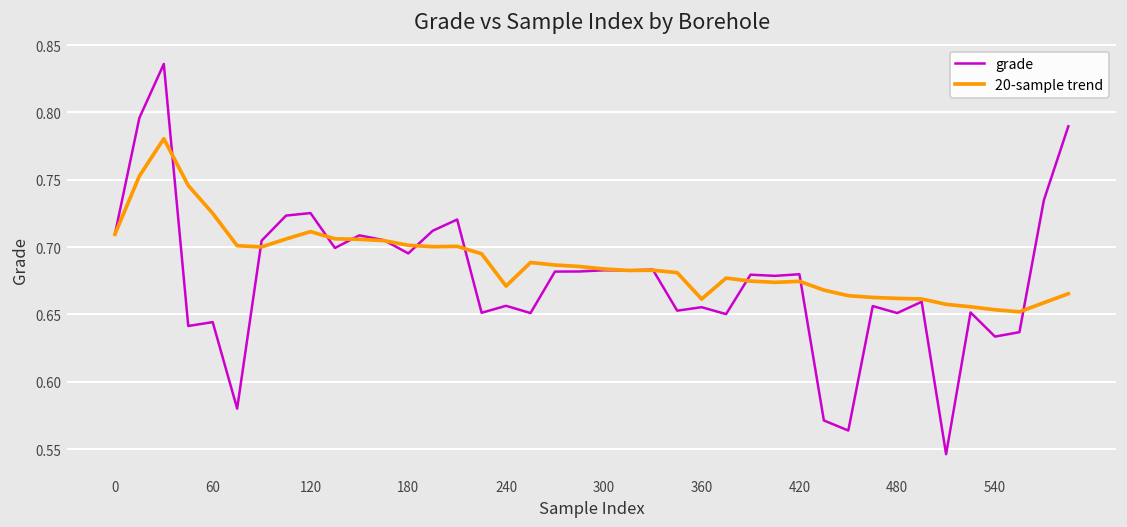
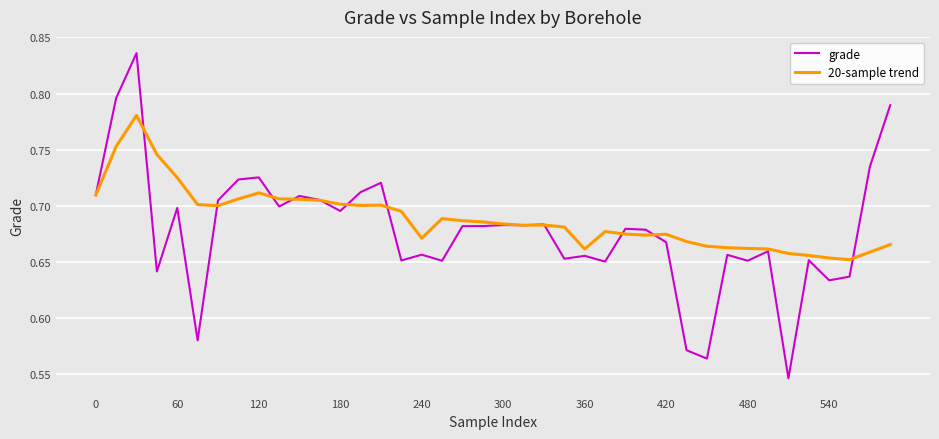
  {
    "grade": {
-     "60": 0.644,
+     "60": 0.698,
      "120": 0.725,
      "180": 0.695,
      "240": 0.656,
      "360": 0.655,
-     "420": 0.680,
+     "420": 0.667,
      "480": 0.651,
      "540": 0.634
    },
    "20-sample trend": {
      "60": 0.725,
      "120": 0.711,
      "180": 0.701,
      "240": 0.671,
      "360": 0.661,
      "420": 0.675,
      "480": 0.662,
      "540": 0.653
    }
  }
